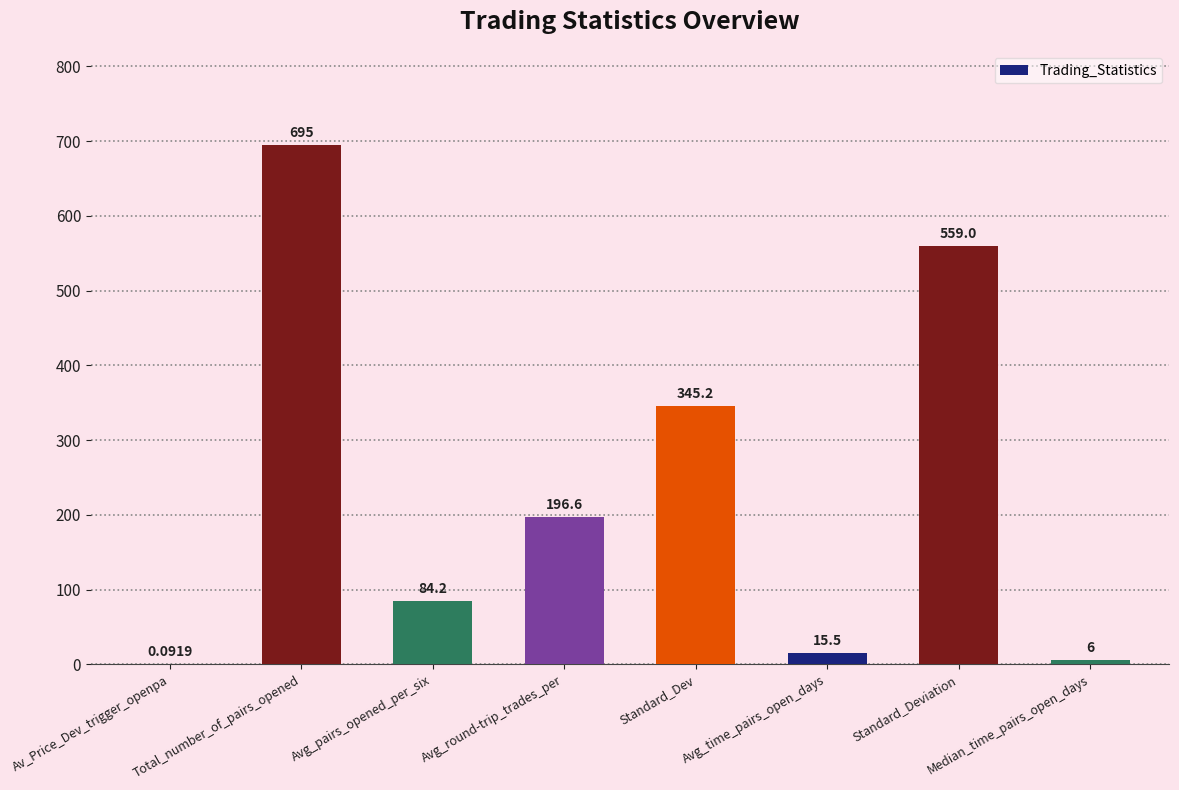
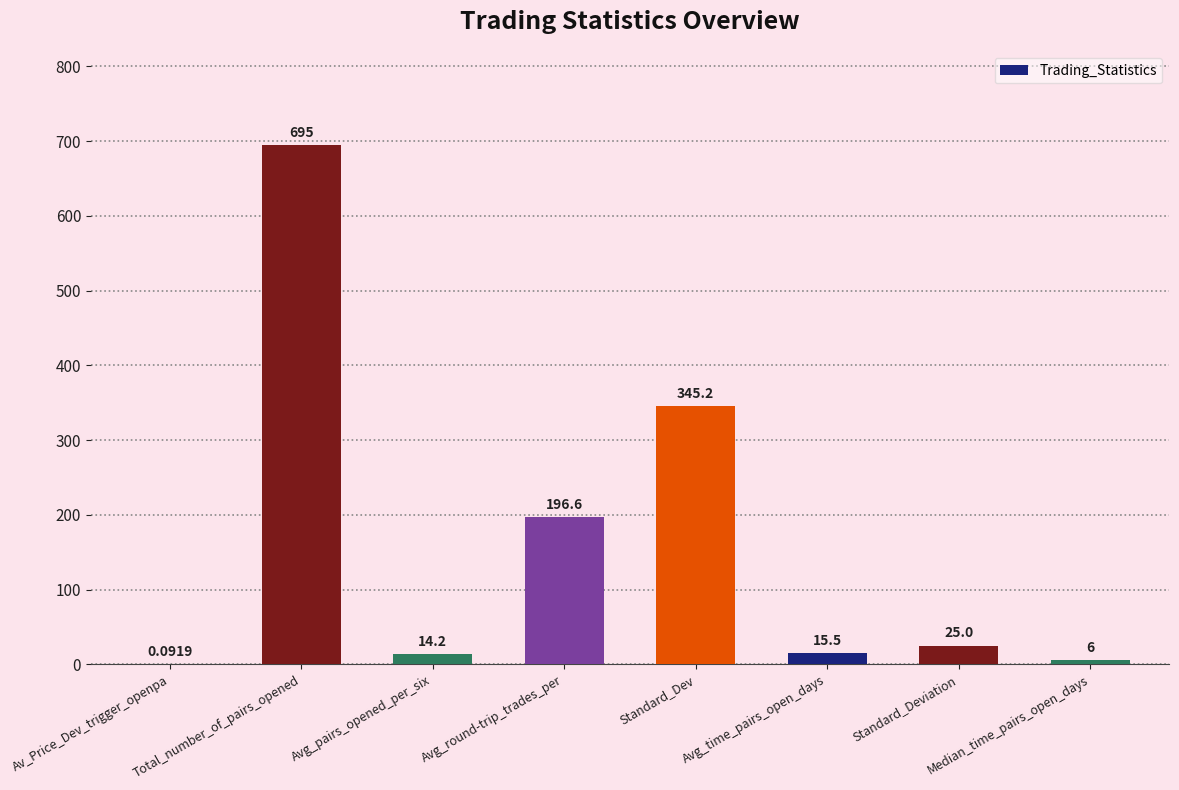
  {
    "Av_Price_Dev_trigger_openpa": 0.0919,
    "Total_number_of_pairs_opened": 695,
-   "Avg_pairs_opened_per_six": 84.2,
+   "Avg_pairs_opened_per_six": 14.2,
    "Avg_round-trip_trades_per": 196.6,
    "Standard_Dev": 345.2,
    "Avg_time_pairs_open_days": 15.5,
-   "Standard_Deviation": 559.0,
+   "Standard_Deviation": 25.0,
    "Median_time_pairs_open_days": 6
  }
